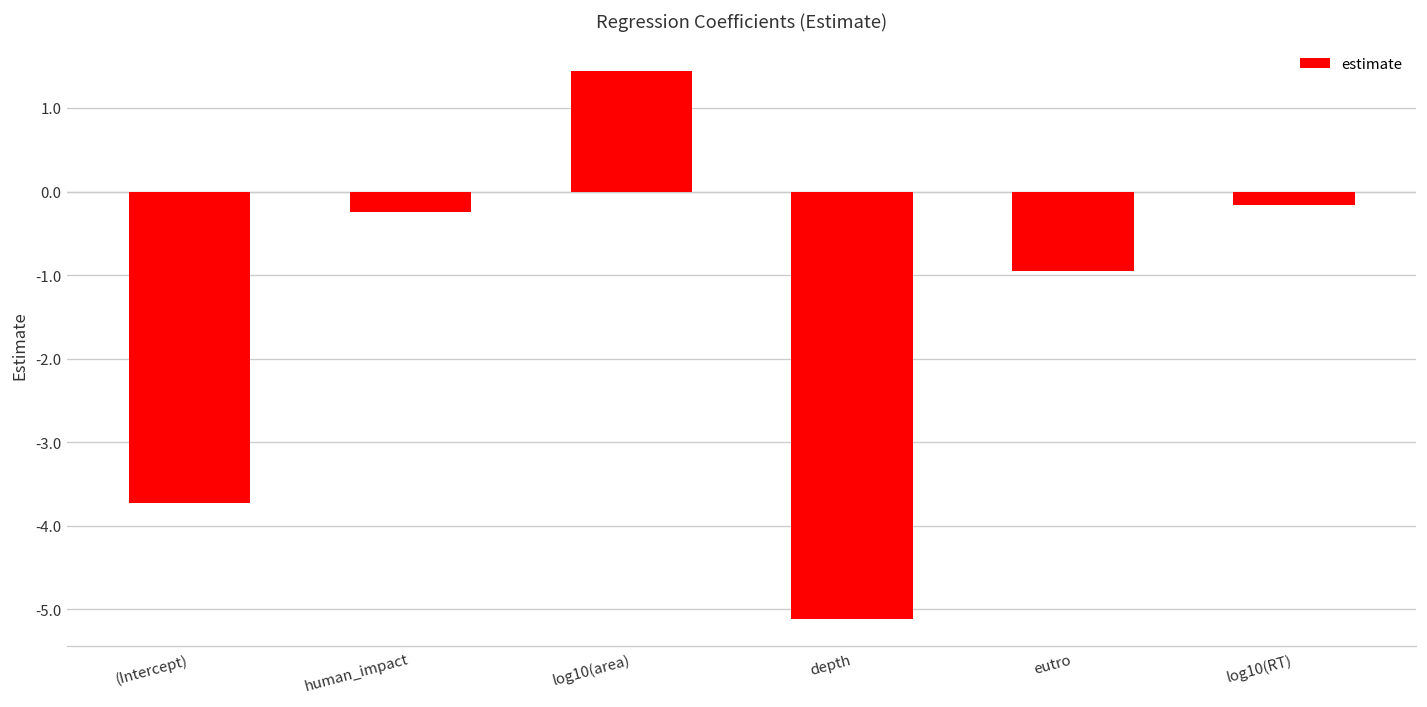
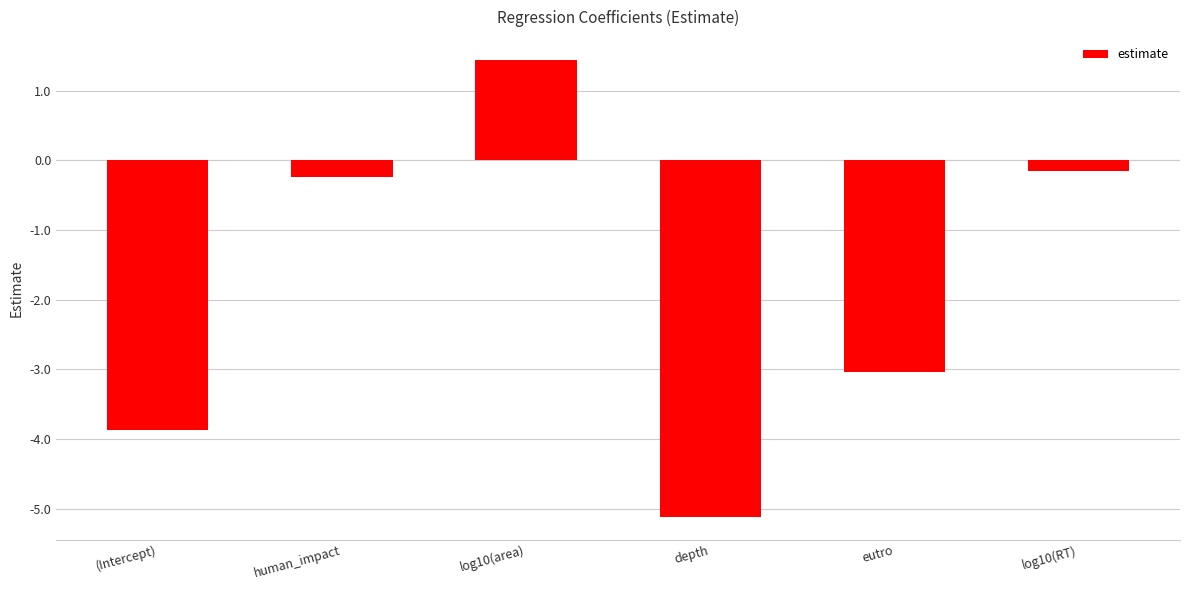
  {
-   "(Intercept)": -3.7,
+   "(Intercept)": -3.9,
    "human_impact": -0.2,
    "log10(area)": 1.4,
    "depth": -5.1,
-   "eutro": -1.0,
+   "eutro": -3.0,
    "log10(RT)": -0.2
  }
